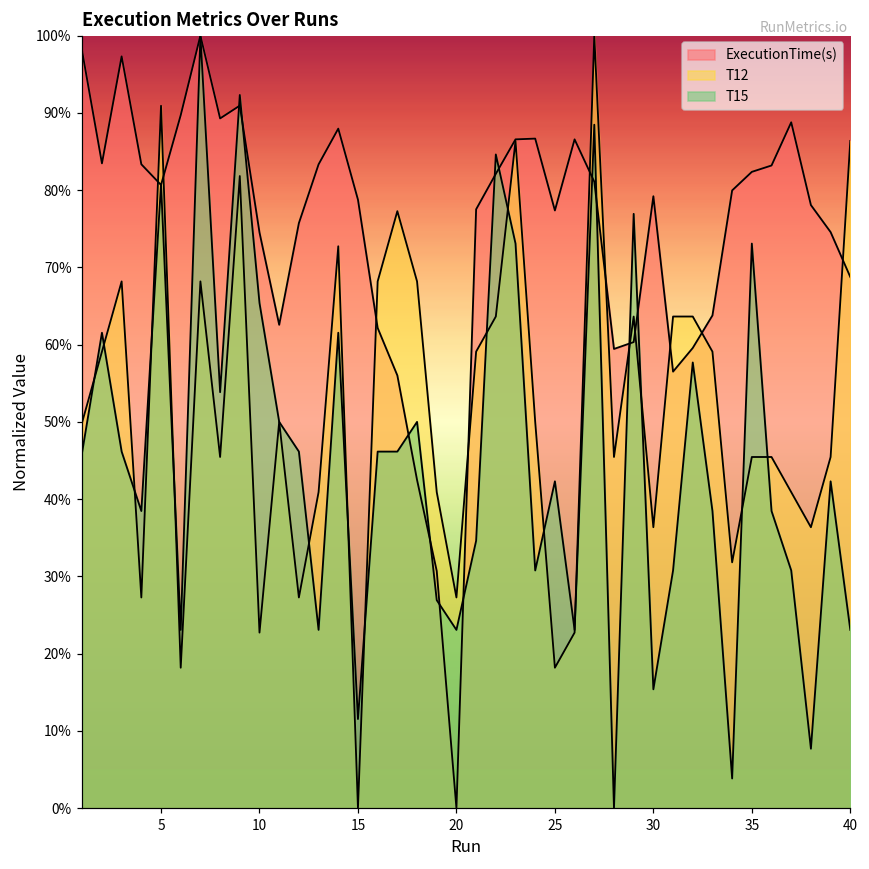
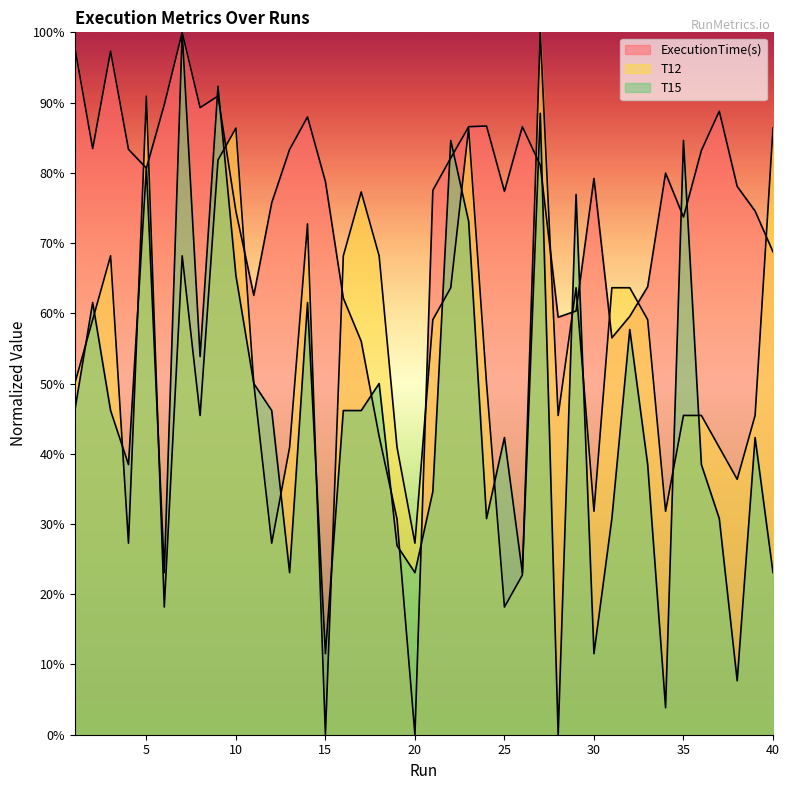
  {
    "ExecutionTime(s)": {
      "10": "75%",
      "15": "79%",
      "25": "77%",
      "30": "79%",
-     "35": "82%",
+     "35": "74%",
      "40": "69%"
    },
    "T12": {
      "5": "91%",
-     "10": "23%",
+     "10": "86%",
      "20": "27%",
      "25": "18%",
-     "30": "36%",
+     "30": "32%",
      "35": "45%",
      "40": "86%"
    },
    "T15": {
      "10": "65%",
      "15": "12%",
      "20": "23%",
      "25": "42%",
-     "30": "15%",
-     "35": "73%",
+     "30": "12%",
+     "35": "85%",
      "40": "23%"
    }
  }
